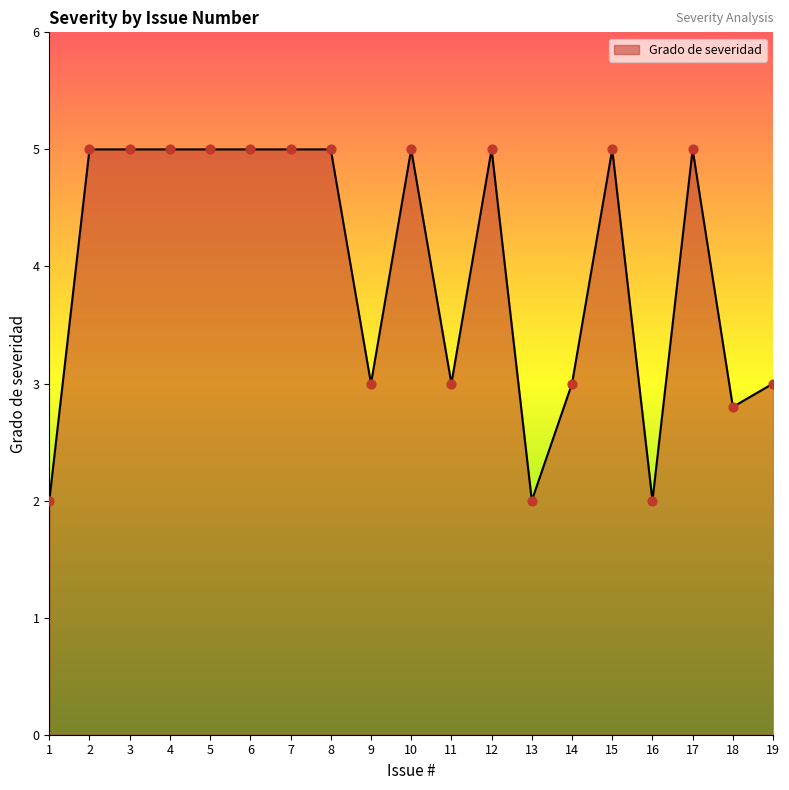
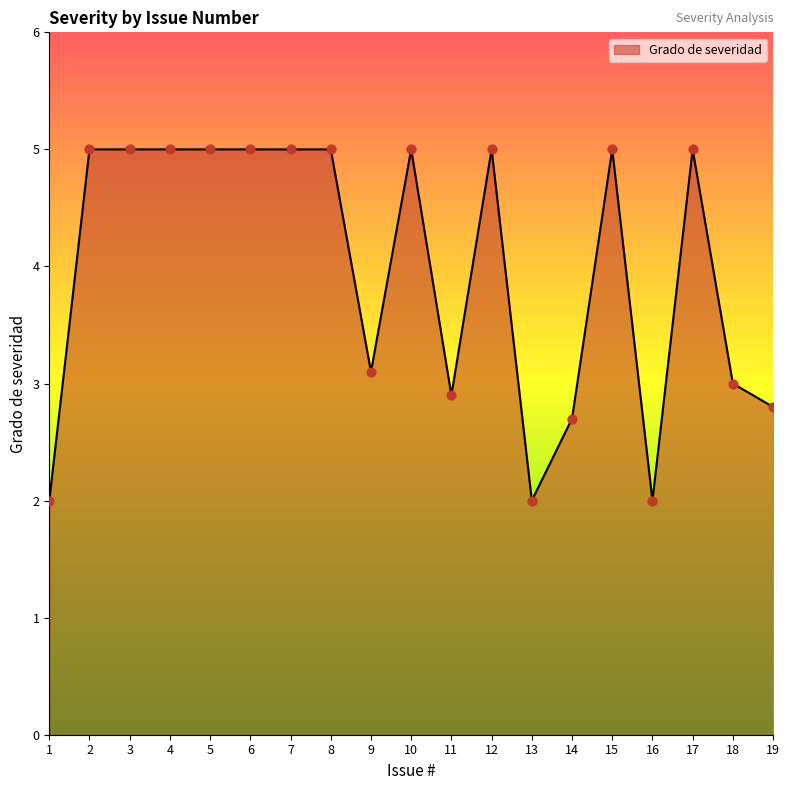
  {
    "1": 2.0,
    "2": 5.0,
    "3": 5.0,
    "4": 5.0,
    "5": 5.0,
    "6": 5.0,
    "7": 5.0,
    "8": 5.0,
-   "9": 3.0,
+   "9": 3.1,
    "10": 5.0,
-   "11": 3.0,
+   "11": 2.9,
    "12": 5.0,
    "13": 2.0,
-   "14": 3.0,
+   "14": 2.7,
    "15": 5.0,
    "16": 2.0,
    "17": 5.0,
-   "18": 2.8,
-   "19": 3.0
+   "18": 3.0,
+   "19": 2.8
  }
